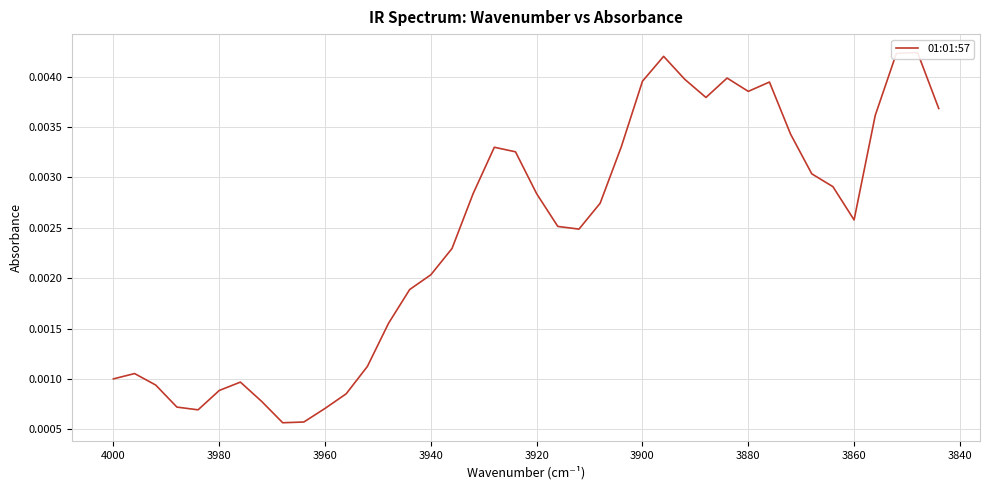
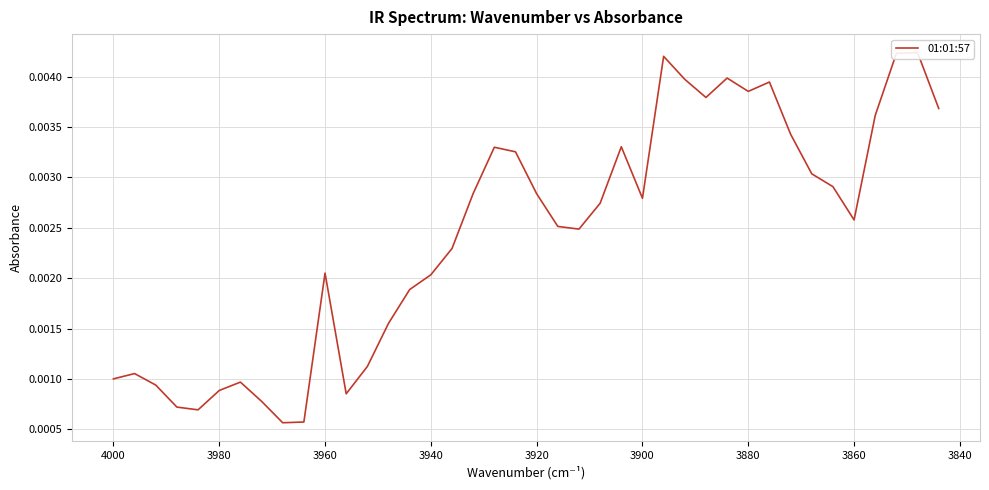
  {
    "4000": 0.00100,
    "3980": 0.00089,
-   "3960": 0.00071,
+   "3960": 0.00205,
    "3940": 0.00203,
    "3920": 0.00284,
-   "3900": 0.00396,
+   "3900": 0.00279,
    "3880": 0.00385,
    "3860": 0.00258
  }
